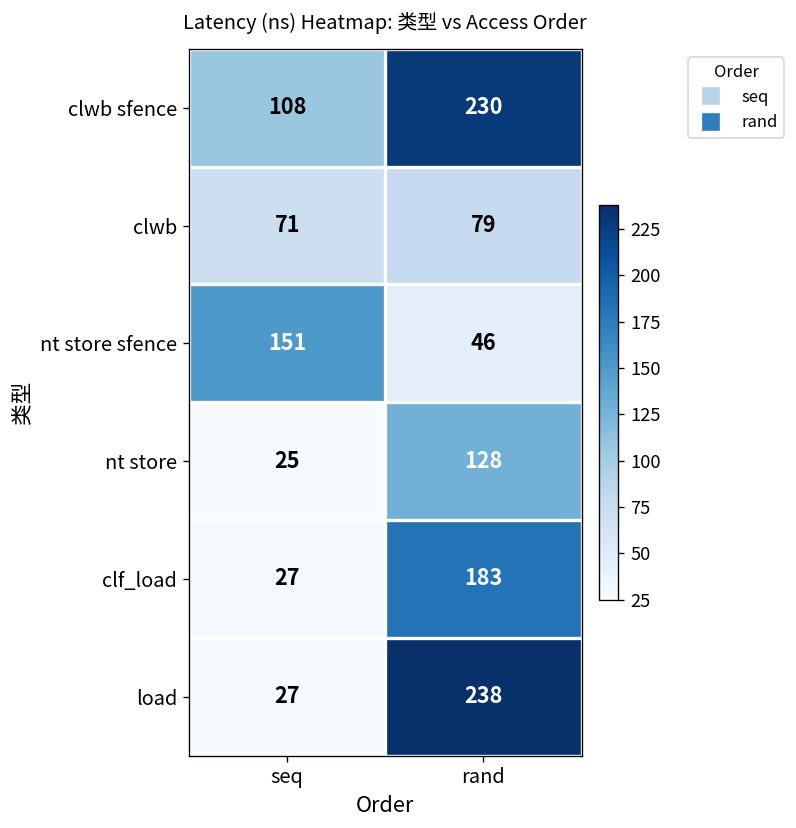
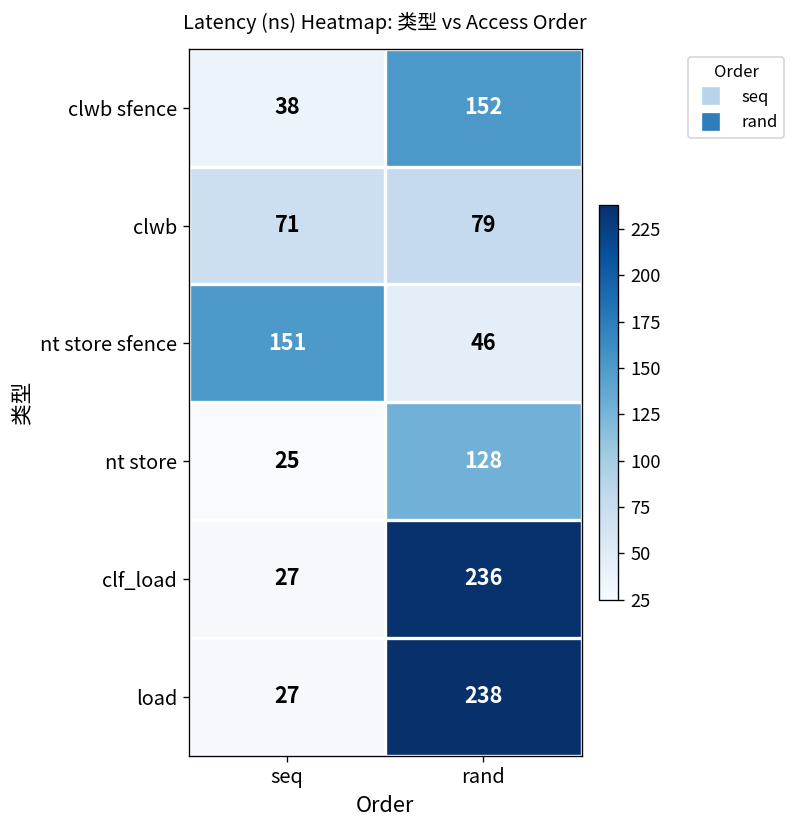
  {
    "clwb sfence": {
-     "seq": 108,
-     "rand": 230
+     "seq": 38,
+     "rand": 152
    },
    "clwb": {
      "seq": 71,
      "rand": 79
    },
    "nt store sfence": {
      "seq": 151,
      "rand": 46
    },
    "nt store": {
      "seq": 25,
      "rand": 128
    },
    "clf_load": {
      "seq": 27,
-     "rand": 183
+     "rand": 236
    },
    "load": {
      "seq": 27,
      "rand": 238
    }
  }
